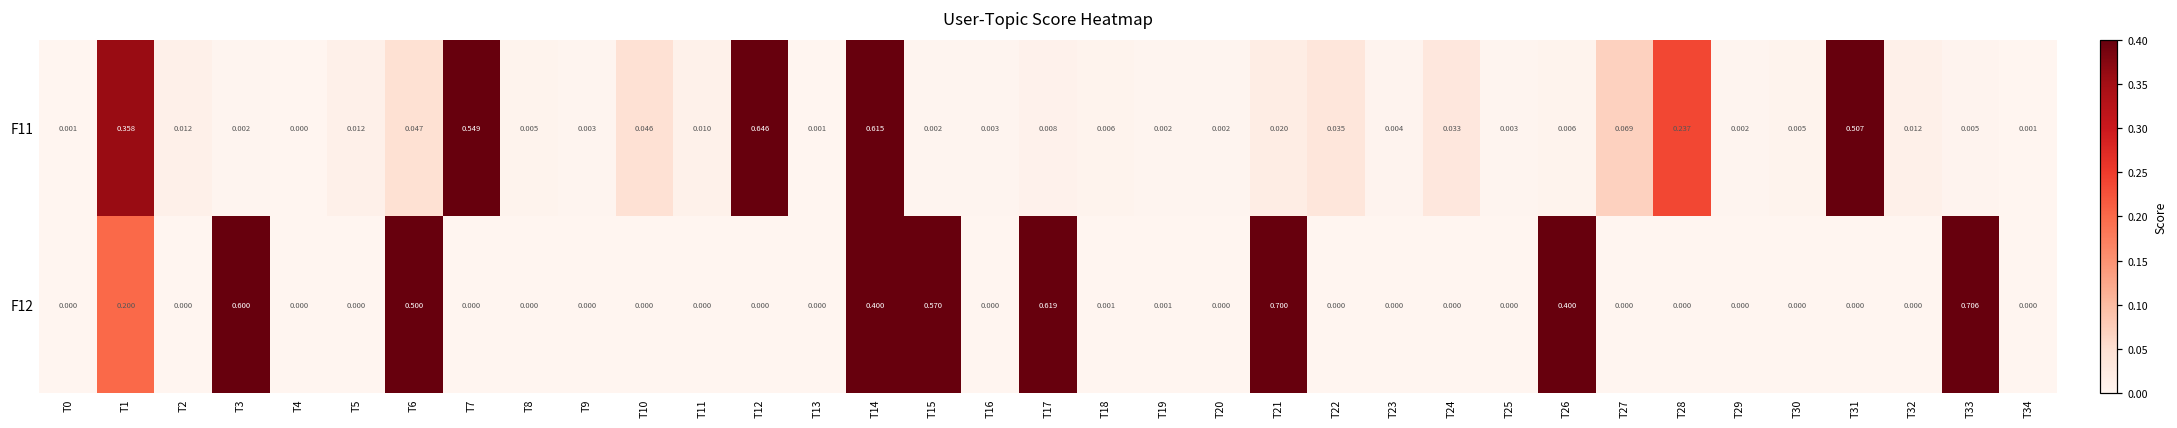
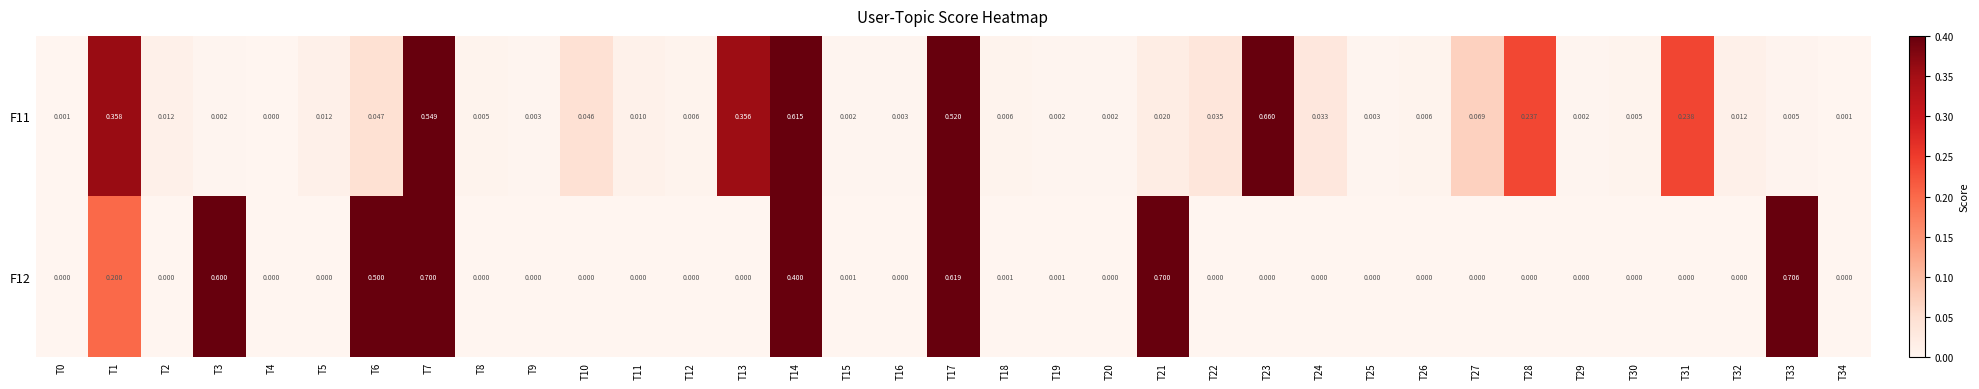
  {
    "F11": {
      "T0": 0.001,
      "T1": 0.358,
      "T2": 0.012,
      "T3": 0.002,
      "T4": 0.000,
      "T5": 0.012,
      "T6": 0.047,
      "T7": 0.549,
      "T8": 0.005,
      "T9": 0.003,
      "T10": 0.046,
      "T11": 0.010,
-     "T12": 0.646,
-     "T13": 0.001,
+     "T12": 0.006,
+     "T13": 0.356,
      "T14": 0.615,
      "T15": 0.002,
      "T16": 0.003,
-     "T17": 0.008,
+     "T17": 0.520,
      "T18": 0.006,
      "T19": 0.002,
      "T20": 0.002,
      "T21": 0.020,
      "T22": 0.035,
-     "T23": 0.004,
+     "T23": 0.660,
      "T24": 0.033,
      "T25": 0.003,
      "T26": 0.006,
      "T27": 0.069,
      "T28": 0.237,
      "T29": 0.002,
      "T30": 0.005,
-     "T31": 0.507,
+     "T31": 0.238,
      "T32": 0.012,
      "T33": 0.005,
      "T34": 0.001
    },
    "F12": {
      "T0": 0.000,
      "T1": 0.200,
      "T2": 0.000,
      "T3": 0.600,
      "T4": 0.000,
      "T5": 0.000,
      "T6": 0.500,
-     "T7": 0.000,
+     "T7": 0.700,
      "T8": 0.000,
      "T9": 0.000,
      "T10": 0.000,
      "T11": 0.000,
      "T12": 0.000,
      "T13": 0.000,
      "T14": 0.400,
-     "T15": 0.570,
+     "T15": 0.001,
      "T16": 0.000,
      "T17": 0.619,
      "T18": 0.001,
      "T19": 0.001,
      "T20": 0.000,
      "T21": 0.700,
      "T22": 0.000,
      "T23": 0.000,
      "T24": 0.000,
      "T25": 0.000,
-     "T26": 0.400,
+     "T26": 0.000,
      "T27": 0.000,
      "T28": 0.000,
      "T29": 0.000,
      "T30": 0.000,
      "T31": 0.000,
      "T32": 0.000,
      "T33": 0.706,
      "T34": 0.000
    }
  }
